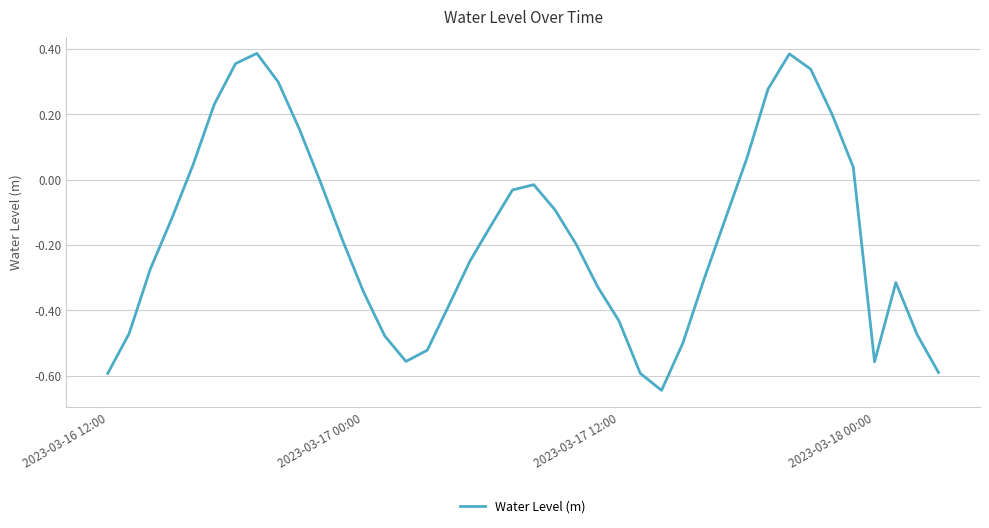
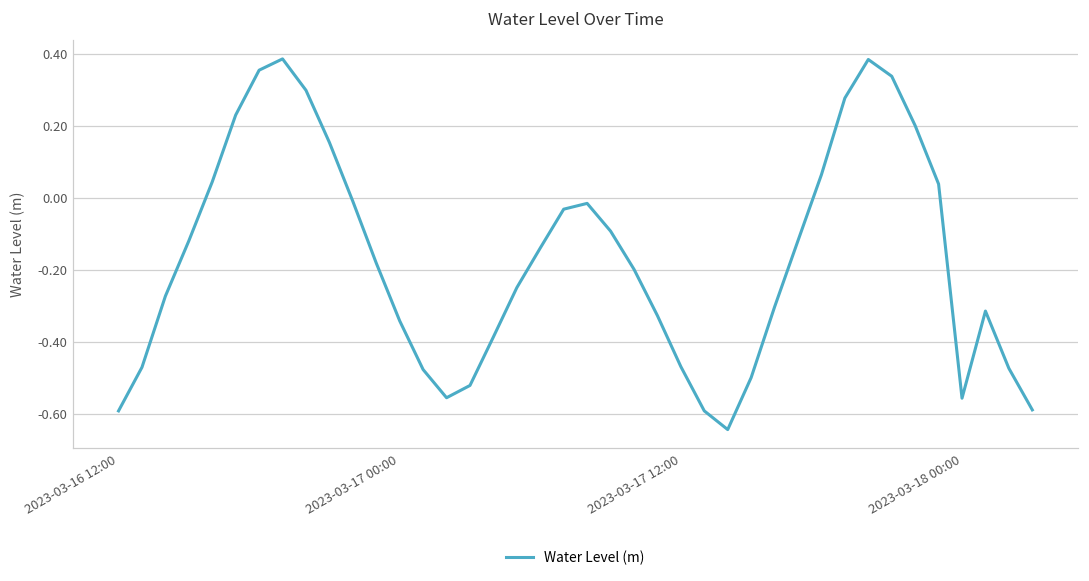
  {
    "2023-03-16 12:00": -0.59,
    "2023-03-17 00:00": -0.34,
-   "2023-03-17 12:00": -0.43,
+   "2023-03-17 12:00": -0.47,
    "2023-03-18 00:00": -0.56
  }
